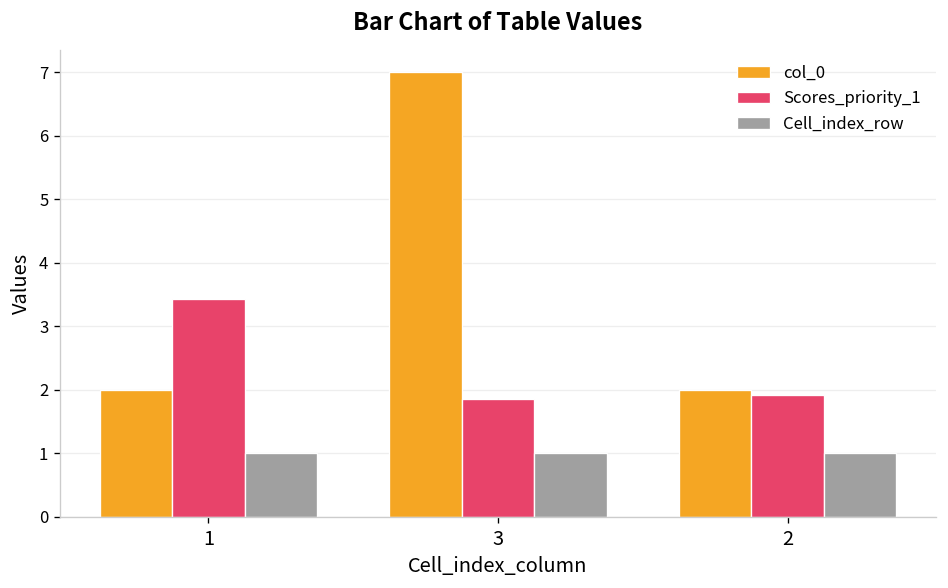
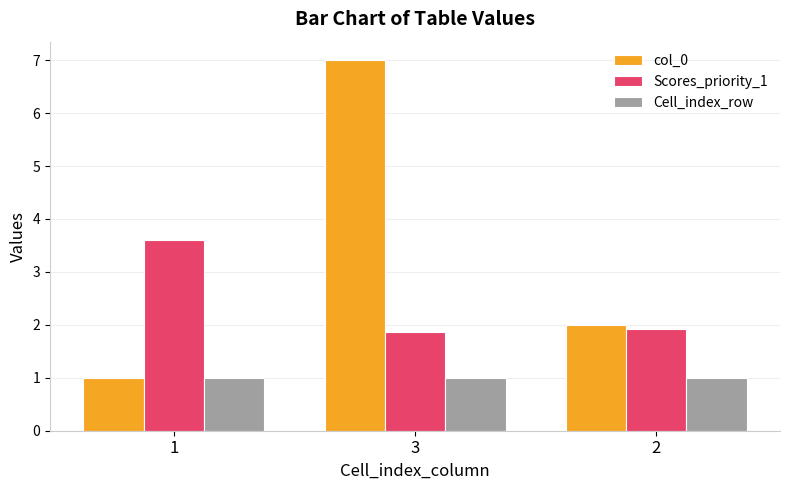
  {
    "col_0": {
-     "1": 2,
+     "1": 1,
      "3": 7,
      "2": 2
    },
    "Scores_priority_1": {
-     "1": 3.4,
+     "1": 3.6,
      "3": 1.9,
      "2": 1.9
    },
    "Cell_index_row": {
      "1": 1.0,
      "3": 1.0,
      "2": 1.0
    }
  }
